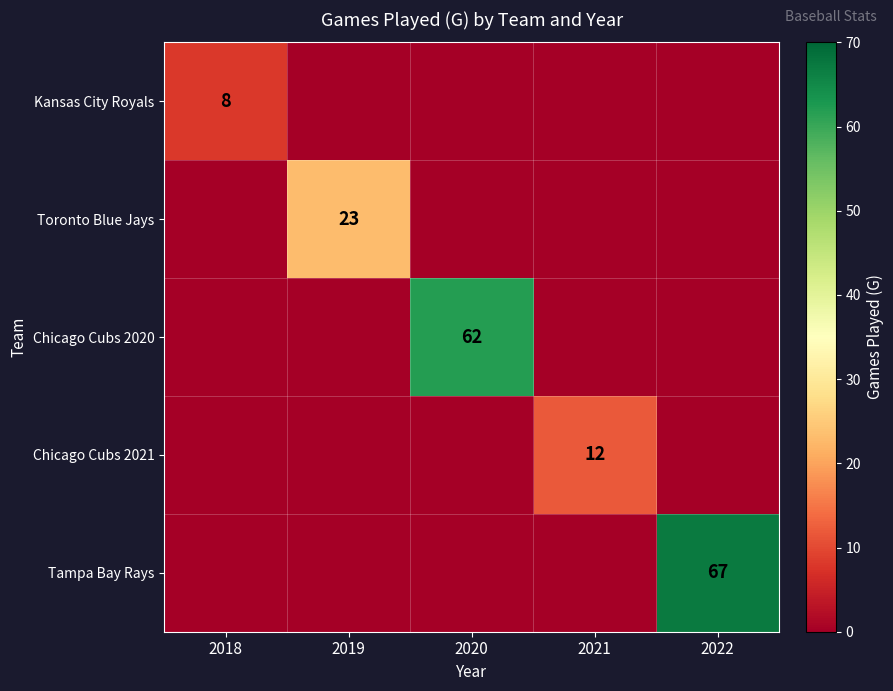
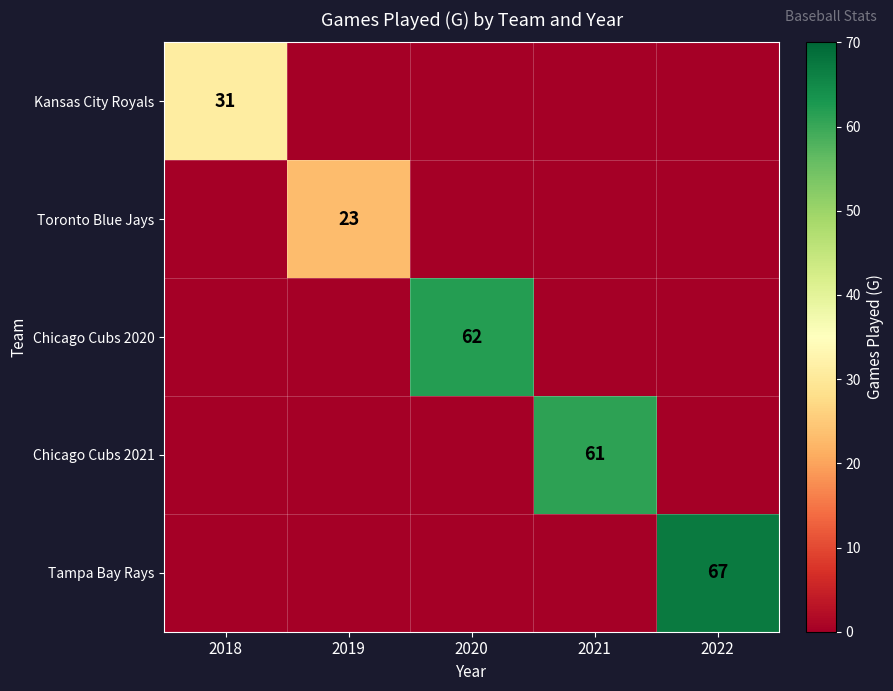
  {
    "Kansas City Royals": {
-     "2018": 8
+     "2018": 31
    },
    "Toronto Blue Jays": {
      "2019": 23
    },
    "Chicago Cubs 2020": {
      "2020": 62
    },
    "Chicago Cubs 2021": {
-     "2021": 12
+     "2021": 61
    },
    "Tampa Bay Rays": {
      "2022": 67
    }
  }
